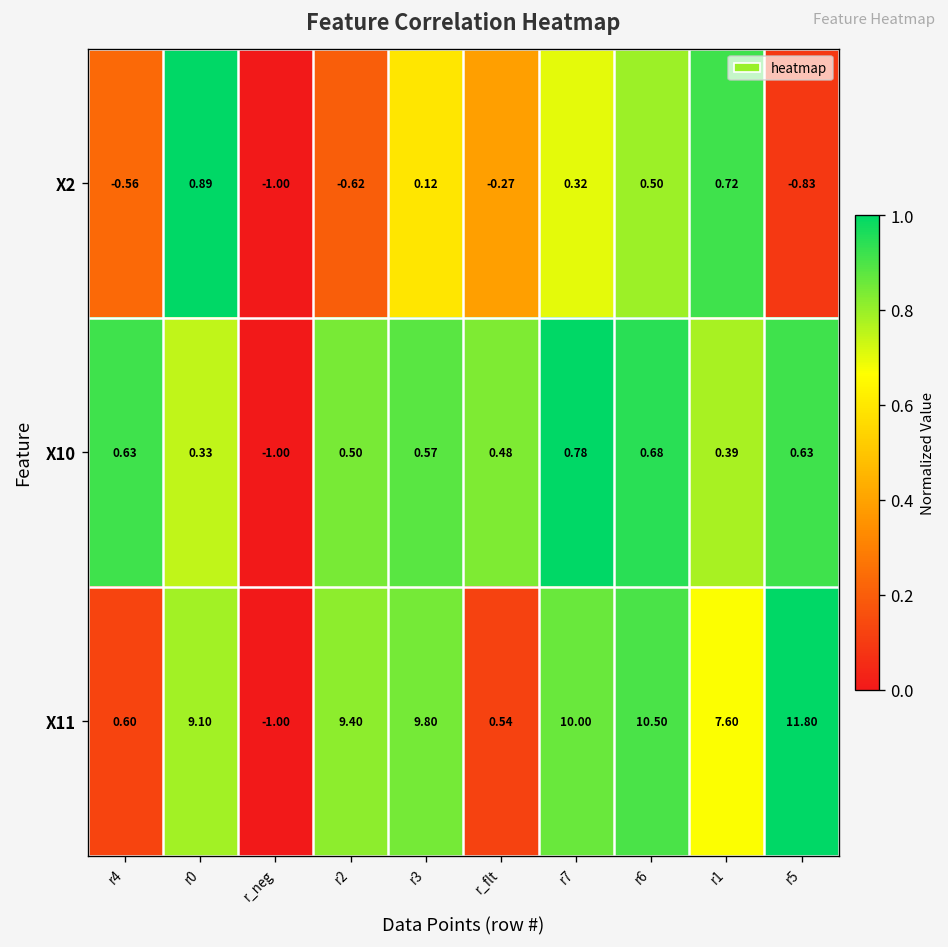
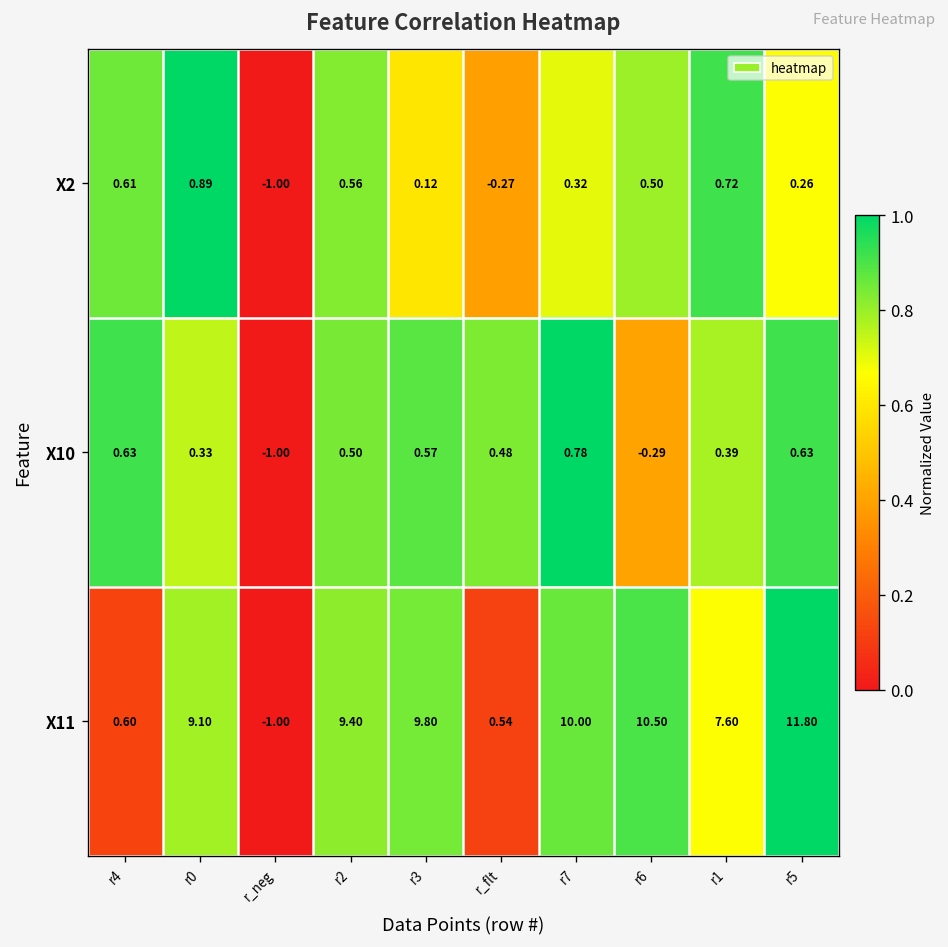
  {
    "X2": {
-     "r4": -0.56,
+     "r4": 0.61,
      "r0": 0.89,
      "r_neg": -1.00,
-     "r2": -0.62,
+     "r2": 0.56,
      "r3": 0.12,
      "r_flt": -0.27,
      "r7": 0.32,
      "r6": 0.50,
      "r1": 0.72,
-     "r5": -0.83
+     "r5": 0.26
    },
    "X10": {
      "r4": 0.63,
      "r0": 0.33,
      "r_neg": -1.00,
      "r2": 0.50,
      "r3": 0.57,
      "r_flt": 0.48,
      "r7": 0.78,
-     "r6": 0.68,
+     "r6": -0.29,
      "r1": 0.39,
      "r5": 0.63
    },
    "X11": {
      "r4": 0.60,
      "r0": 9.10,
      "r_neg": -1.00,
      "r2": 9.40,
      "r3": 9.80,
      "r_flt": 0.54,
      "r7": 10.00,
      "r6": 10.50,
      "r1": 7.60,
      "r5": 11.80
    }
  }
